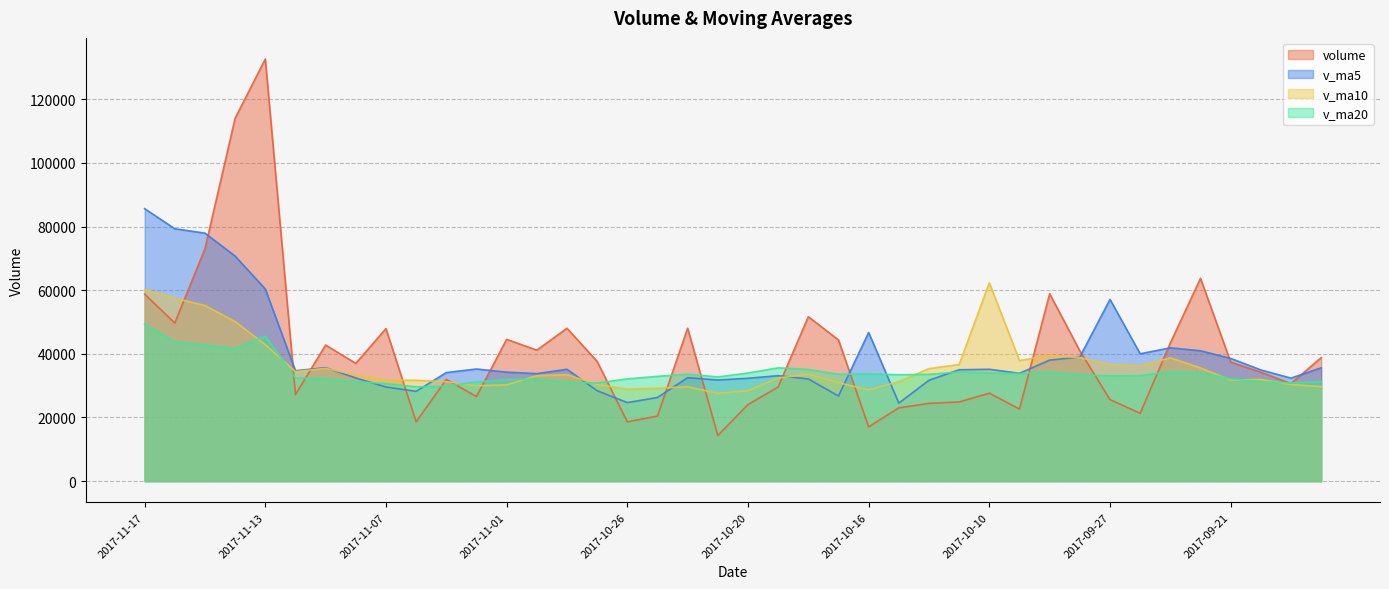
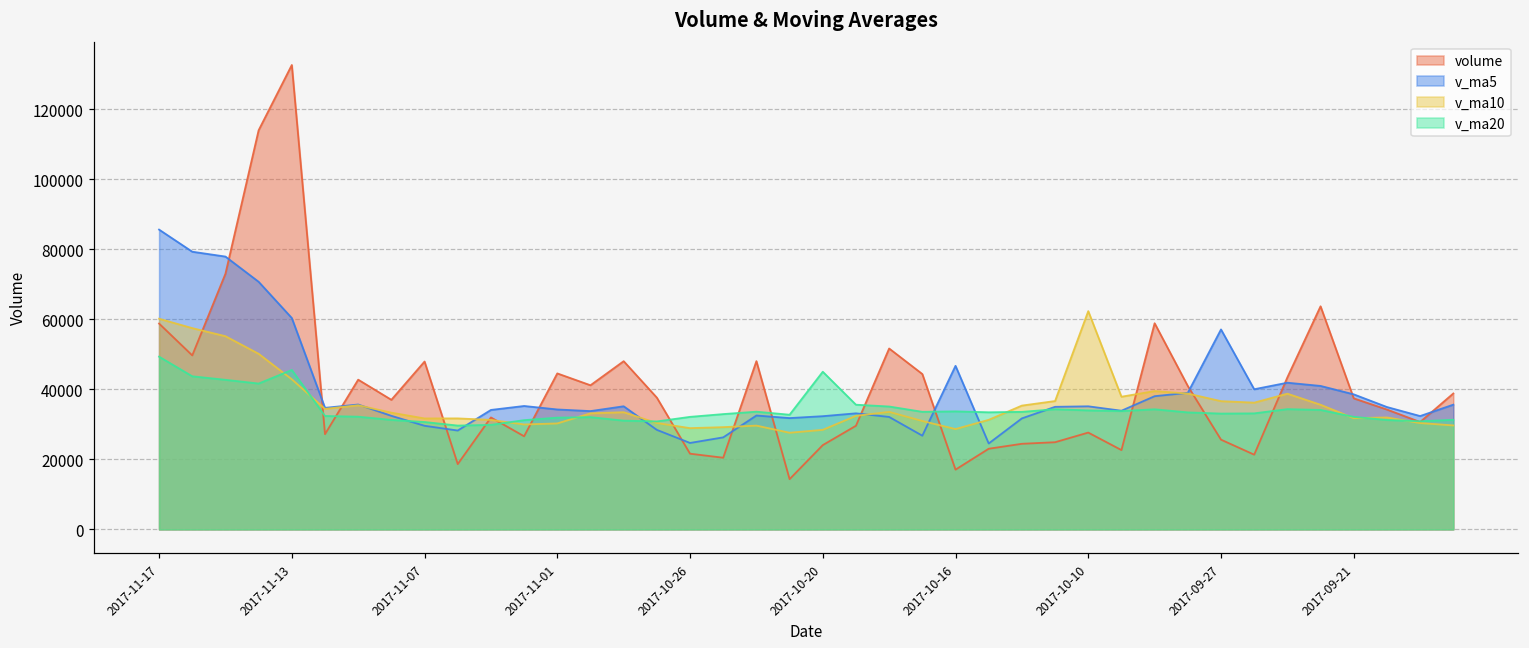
  {
    "volume": {
      "2017-11-17": 59000,
      "2017-11-13": 133000,
      "2017-11-07": 48000,
      "2017-11-01": 45000,
-     "2017-10-26": 19000,
+     "2017-10-26": 22000,
      "2017-10-20": 24000,
      "2017-10-16": 17000,
      "2017-10-10": 28000,
      "2017-09-27": 26000,
      "2017-09-21": 37000
    },
    "v_ma5": {
      "2017-11-17": 86000,
      "2017-11-13": 60000,
      "2017-11-07": 30000,
      "2017-11-01": 34000,
      "2017-10-26": 25000,
      "2017-10-20": 32000,
      "2017-10-16": 47000,
      "2017-10-10": 35000,
      "2017-09-27": 57000,
      "2017-09-21": 39000
    },
    "v_ma10": {
      "2017-11-17": 60000,
      "2017-11-13": 43000,
      "2017-11-07": 32000,
      "2017-11-01": 30000,
      "2017-10-26": 29000,
      "2017-10-20": 28000,
      "2017-10-16": 29000,
      "2017-10-10": 62000,
      "2017-09-27": 37000
    },
    "v_ma20": {
      "2017-11-17": 49000,
      "2017-11-13": 46000,
      "2017-11-07": 31000,
      "2017-11-01": 32000,
      "2017-10-26": 32000,
-     "2017-10-20": 34000,
+     "2017-10-20": 45000,
      "2017-10-16": 34000,
      "2017-10-10": 34000,
      "2017-09-27": 33000
    }
  }
